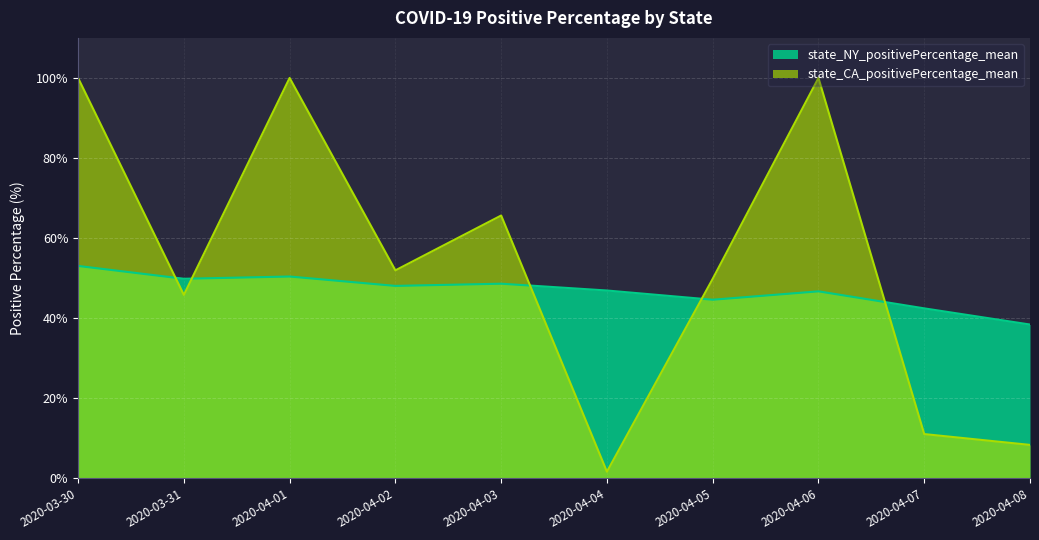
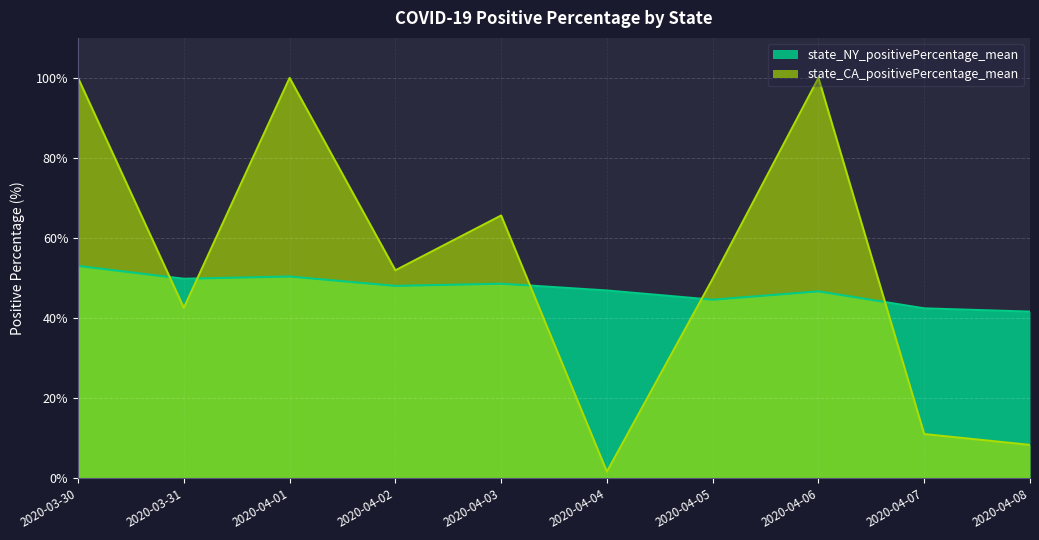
  {
    "state_NY_positivePercentage_mean": {
      "2020-03-30": "53%",
      "2020-03-31": "50%",
      "2020-04-01": "50%",
      "2020-04-02": "48%",
      "2020-04-03": "49%",
      "2020-04-04": "47%",
      "2020-04-05": "45%",
      "2020-04-06": "47%",
      "2020-04-07": "42%",
-     "2020-04-08": "38%"
+     "2020-04-08": "42%"
    },
    "state_CA_positivePercentage_mean": {
      "2020-03-30": "100%",
-     "2020-03-31": "46%",
+     "2020-03-31": "43%",
      "2020-04-01": "100%",
      "2020-04-02": "52%",
      "2020-04-03": "66%",
      "2020-04-04": "2%",
      "2020-04-05": "50%",
      "2020-04-07": "11%",
      "2020-04-08": "8%"
    }
  }
